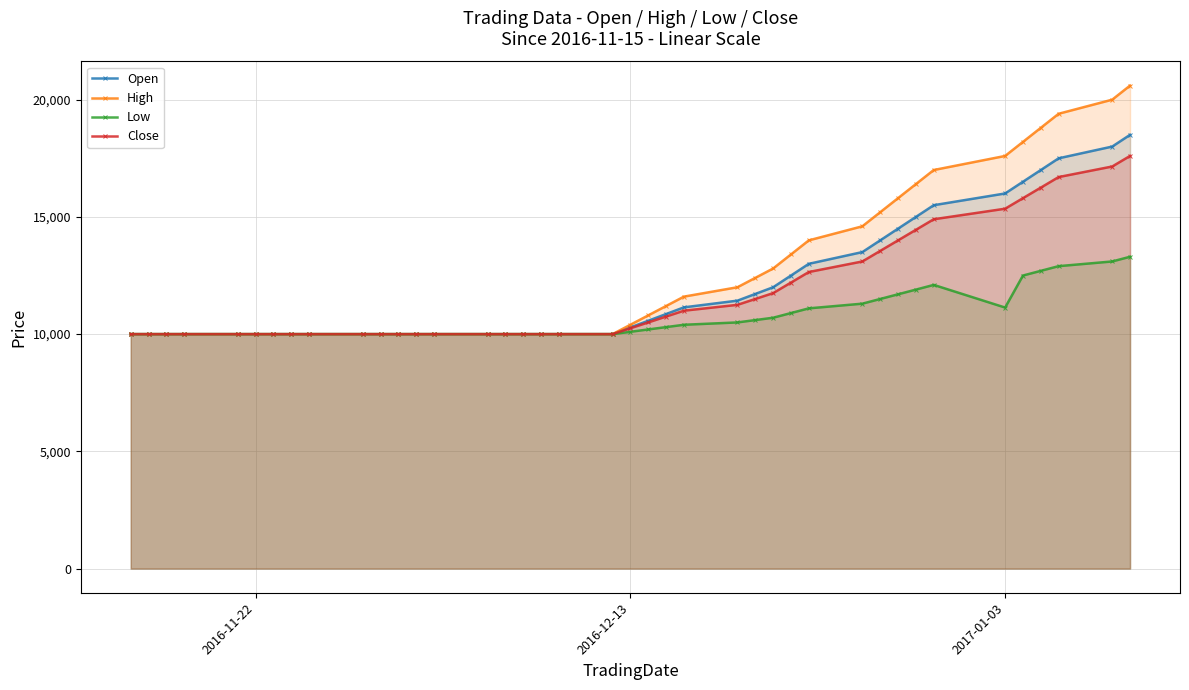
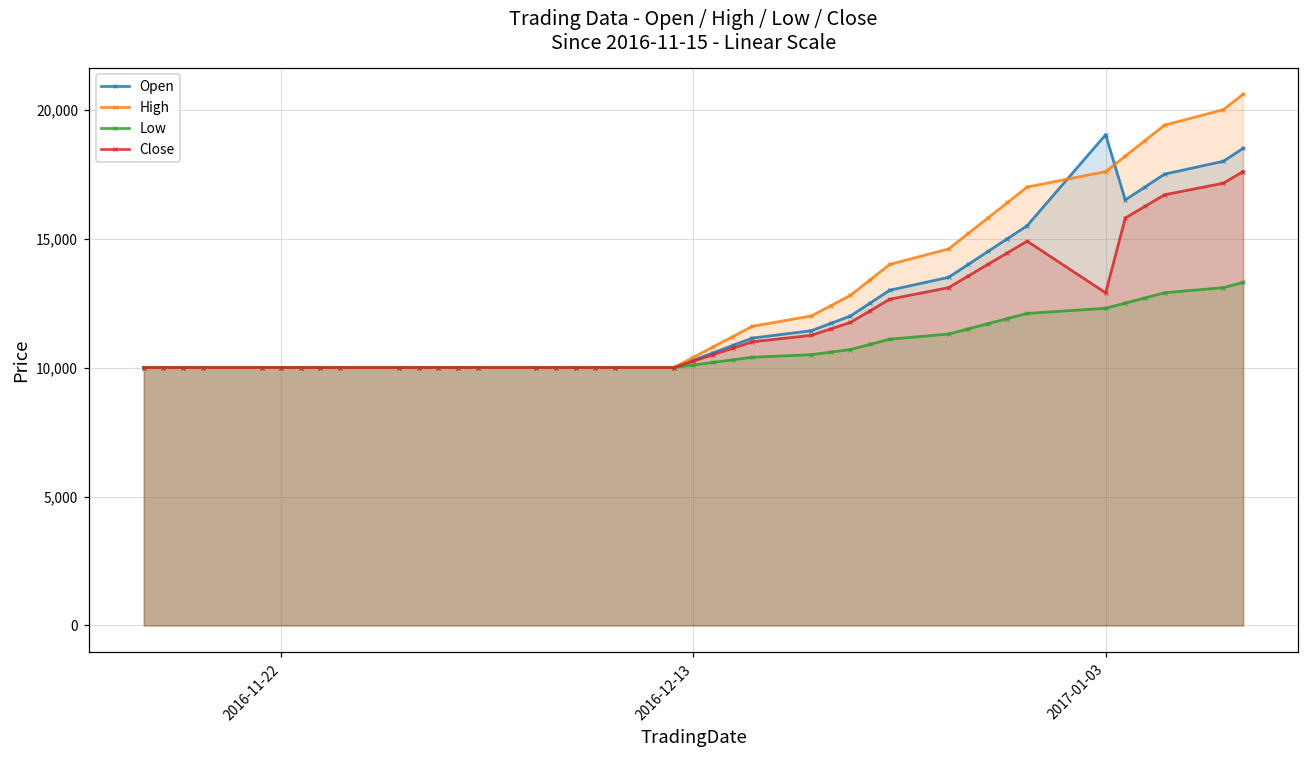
  {
    "Open": {
-     "2017-01-03": "16,000"
+     "2017-01-03": "19,000"
    },
    "High": {
      "2016-12-13": "10,400",
      "2017-01-03": "17,600"
    },
    "Low": {
      "2016-12-13": "10,100",
-     "2017-01-03": "11,100"
+     "2017-01-03": "12,300"
    },
    "Close": {
-     "2017-01-03": "15,400"
+     "2017-01-03": "12,900"
    }
  }
